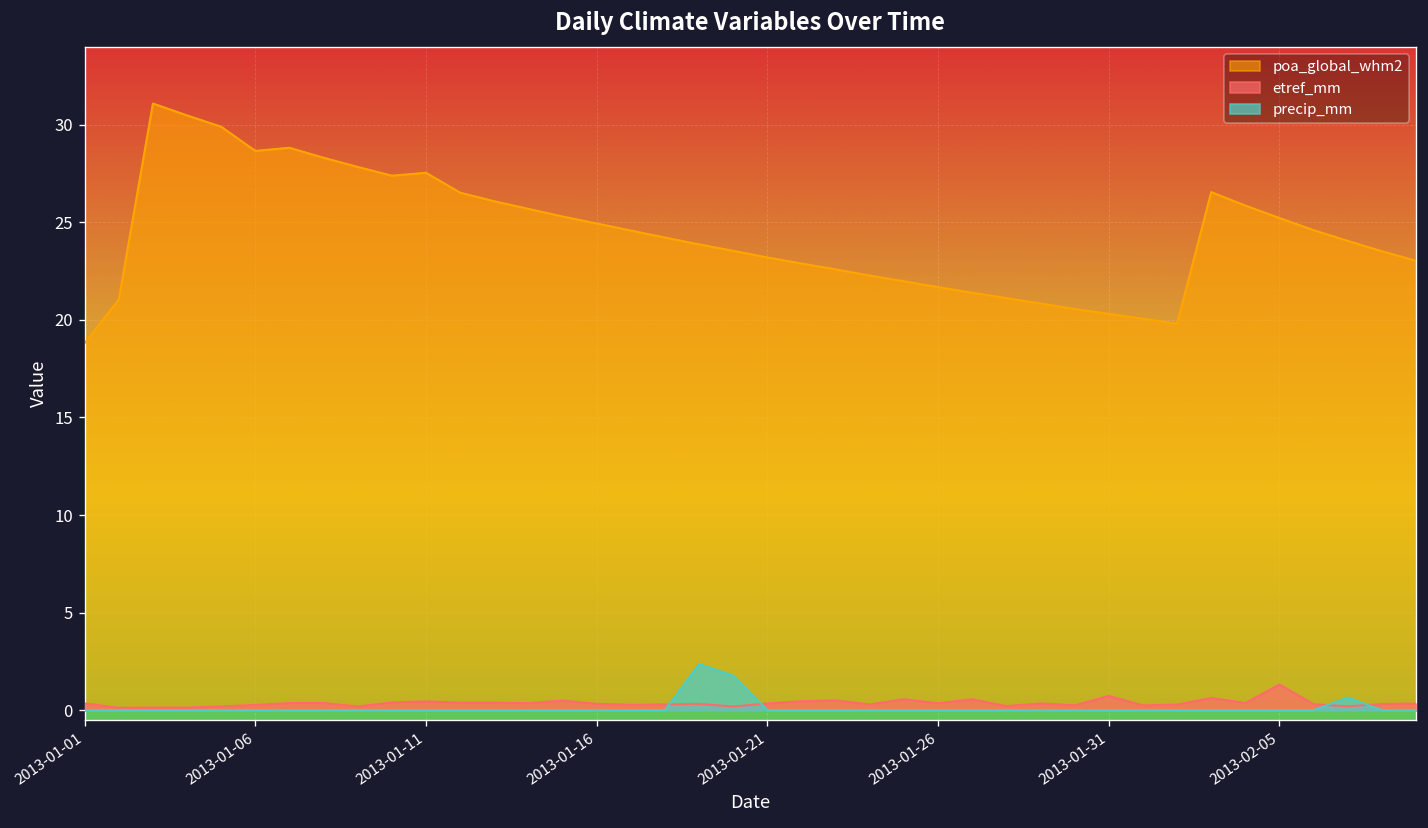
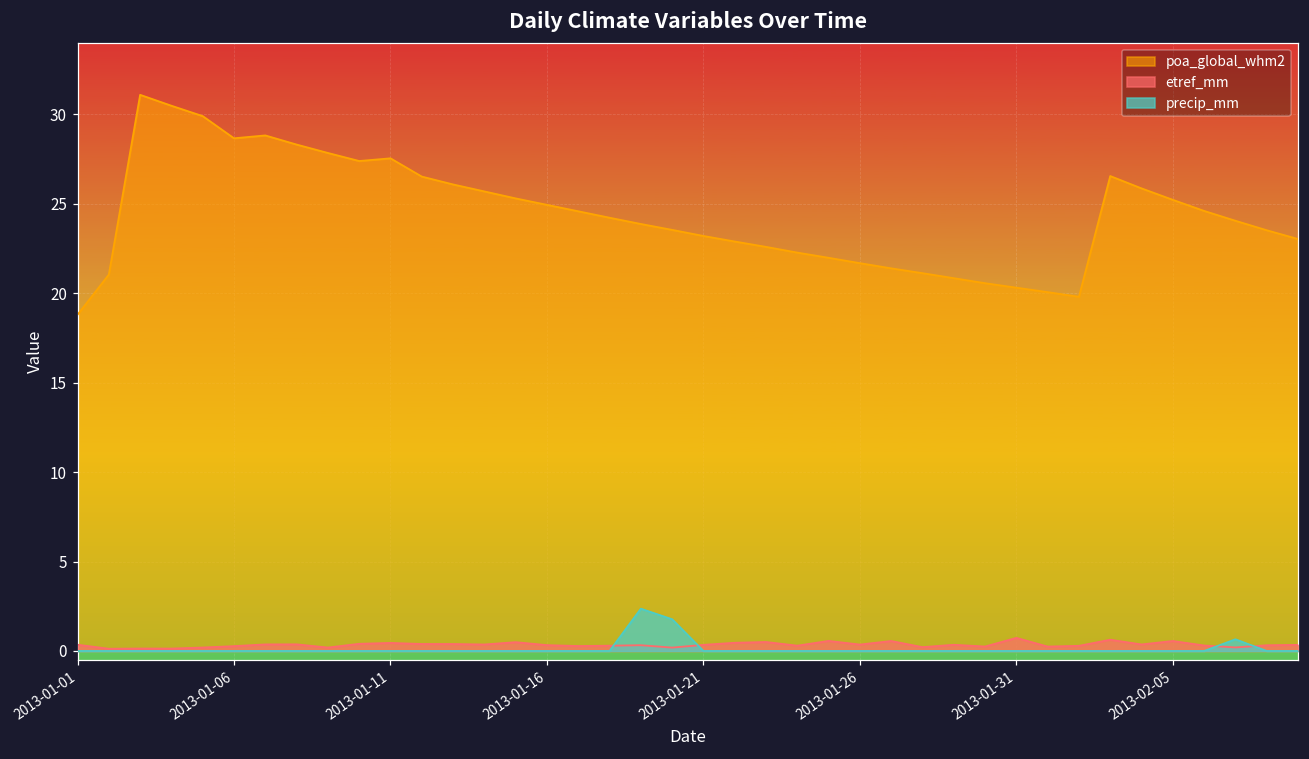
  {
    "poa_global_whm2": {
      "2013-01-01": 18.8,
      "2013-01-06": 28.7,
      "2013-01-11": 27.5,
      "2013-01-16": 24.9,
      "2013-01-21": 23.2,
      "2013-01-26": 21.7,
      "2013-01-31": 20.3,
      "2013-02-05": 25.2
    },
    "etref_mm": {
      "2013-01-01": 0.4,
      "2013-01-06": 0.3,
      "2013-01-11": 0.4,
      "2013-01-16": 0.3,
      "2013-01-21": 0.3,
      "2013-01-26": 0.4,
      "2013-01-31": 0.7,
-     "2013-02-05": 1.3
+     "2013-02-05": 0.6
    },
    "precip_mm": {
      "2013-01-01": 0.0,
      "2013-01-06": 0.0,
      "2013-01-11": 0.0,
      "2013-01-16": 0.0,
      "2013-01-21": 0.0,
      "2013-01-26": 0.0,
      "2013-01-31": 0.0,
      "2013-02-05": 0.0
    }
  }
